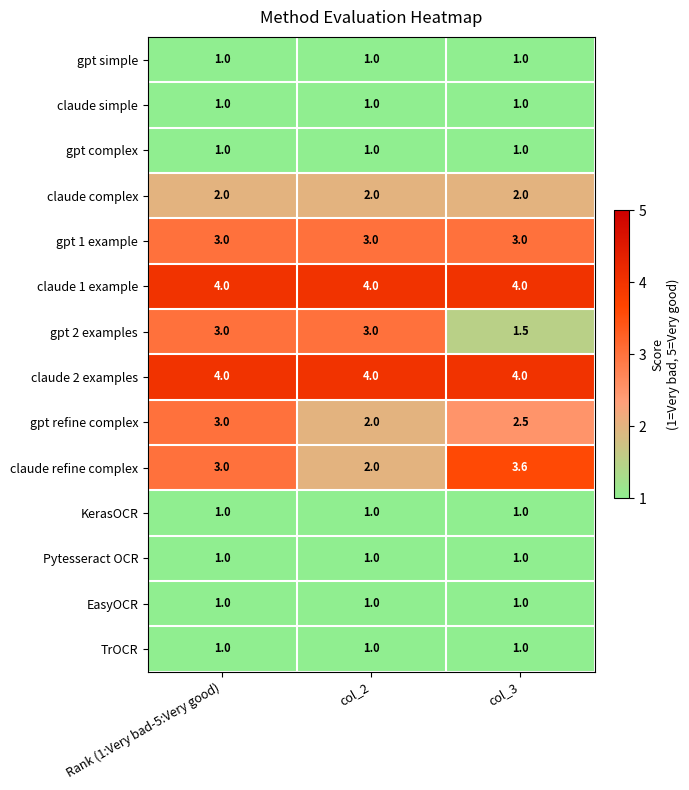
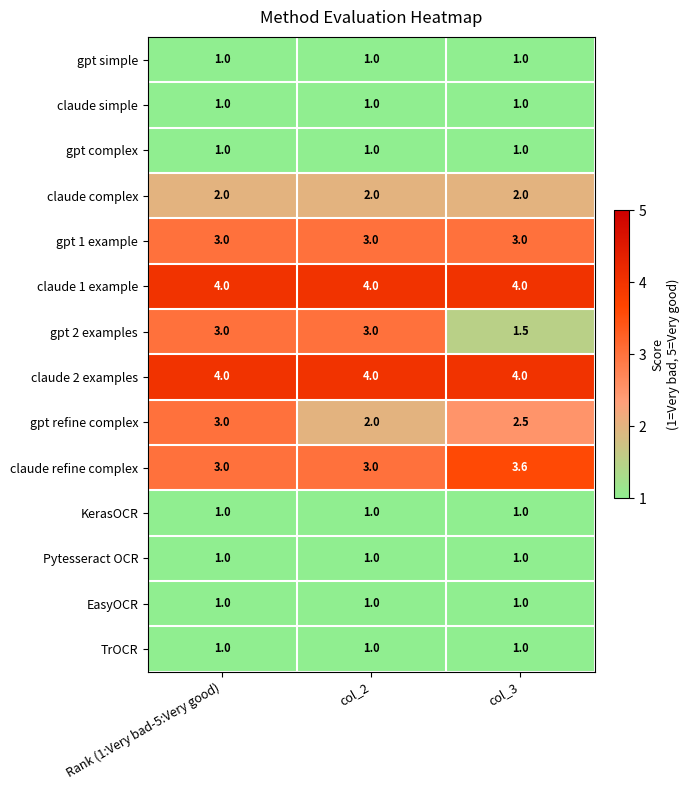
  {
    "gpt simple": {
      "Rank (1:Very bad-5:Very good)": 1.0,
      "col_2": 1.0,
      "col_3": 1.0
    },
    "claude simple": {
      "Rank (1:Very bad-5:Very good)": 1.0,
      "col_2": 1.0,
      "col_3": 1.0
    },
    "gpt complex": {
      "Rank (1:Very bad-5:Very good)": 1.0,
      "col_2": 1.0,
      "col_3": 1.0
    },
    "claude complex": {
      "Rank (1:Very bad-5:Very good)": 2.0,
      "col_2": 2.0,
      "col_3": 2.0
    },
    "gpt 1 example": {
      "Rank (1:Very bad-5:Very good)": 3.0,
      "col_2": 3.0,
      "col_3": 3.0
    },
    "claude 1 example": {
      "Rank (1:Very bad-5:Very good)": 4.0,
      "col_2": 4.0,
      "col_3": 4.0
    },
    "gpt 2 examples": {
      "Rank (1:Very bad-5:Very good)": 3.0,
      "col_2": 3.0,
      "col_3": 1.5
    },
    "claude 2 examples": {
      "Rank (1:Very bad-5:Very good)": 4.0,
      "col_2": 4.0,
      "col_3": 4.0
    },
    "gpt refine complex": {
      "Rank (1:Very bad-5:Very good)": 3.0,
      "col_2": 2.0,
      "col_3": 2.5
    },
    "claude refine complex": {
      "Rank (1:Very bad-5:Very good)": 3.0,
-     "col_2": 2.0,
+     "col_2": 3.0,
      "col_3": 3.6
    },
    "KerasOCR": {
      "Rank (1:Very bad-5:Very good)": 1.0,
      "col_2": 1.0,
      "col_3": 1.0
    },
    "Pytesseract OCR": {
      "Rank (1:Very bad-5:Very good)": 1.0,
      "col_2": 1.0,
      "col_3": 1.0
    },
    "EasyOCR": {
      "Rank (1:Very bad-5:Very good)": 1.0,
      "col_2": 1.0,
      "col_3": 1.0
    },
    "TrOCR": {
      "Rank (1:Very bad-5:Very good)": 1.0,
      "col_2": 1.0,
      "col_3": 1.0
    }
  }
